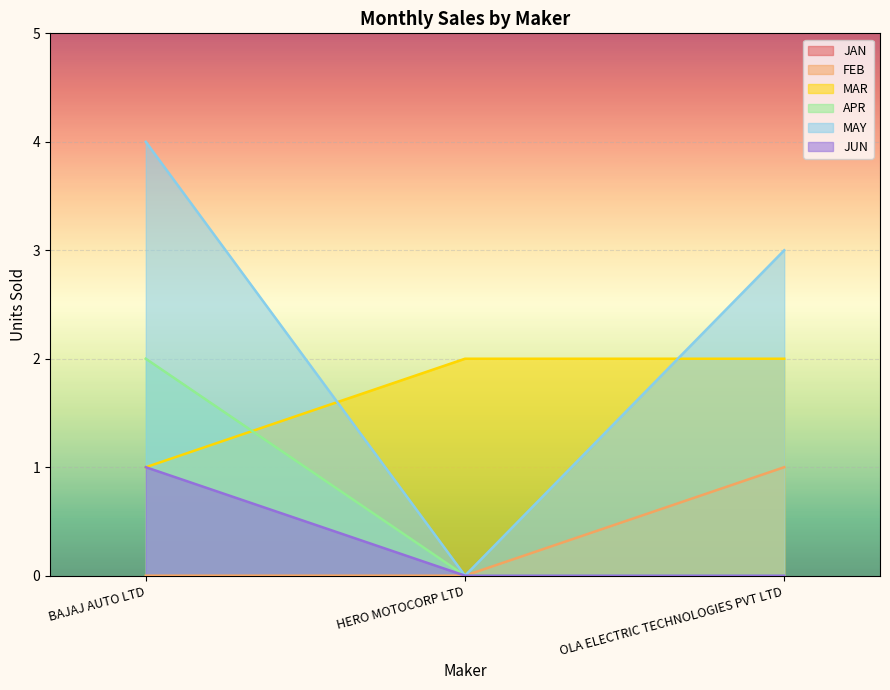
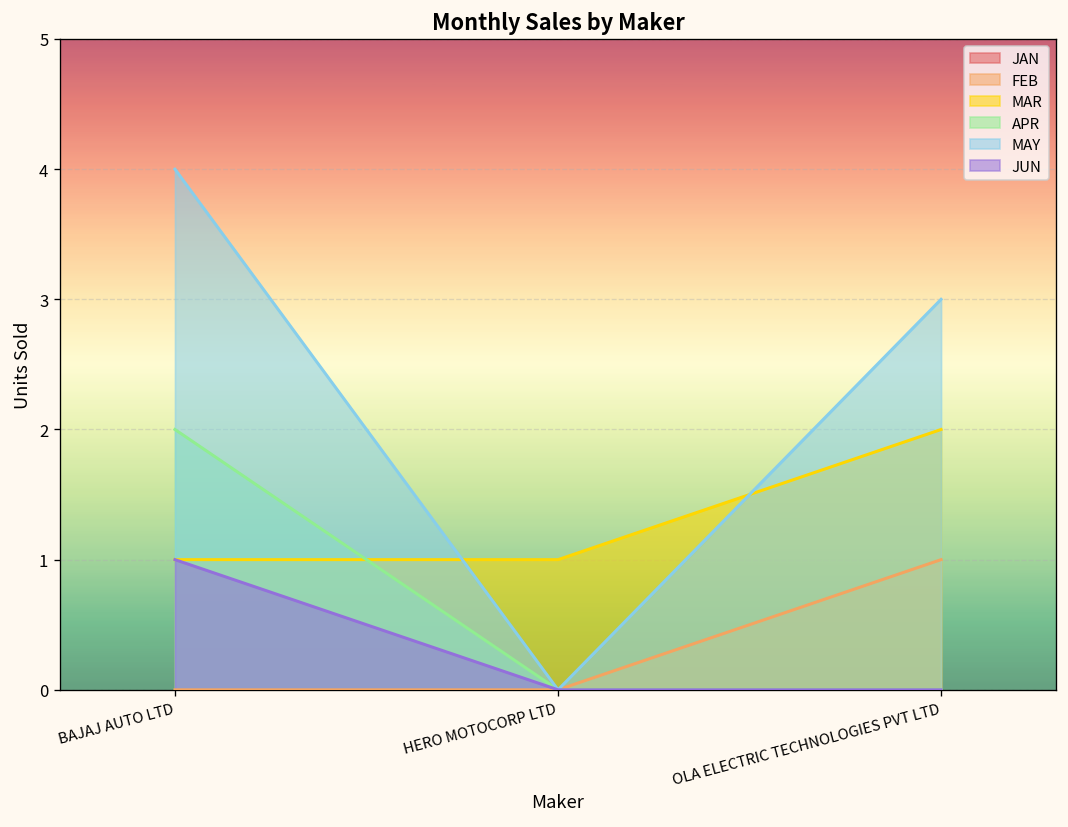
  {
    "FEB": {
      "OLA ELECTRIC TECHNOLOGIES PVT LTD": 1
    },
    "MAR": {
-     "HERO MOTOCORP LTD": 2,
+     "HERO MOTOCORP LTD": 1,
      "OLA ELECTRIC TECHNOLOGIES PVT LTD": 2
    },
    "APR": {
      "BAJAJ AUTO LTD": 2
    },
    "MAY": {
      "BAJAJ AUTO LTD": 4,
      "OLA ELECTRIC TECHNOLOGIES PVT LTD": 3
    }
  }
